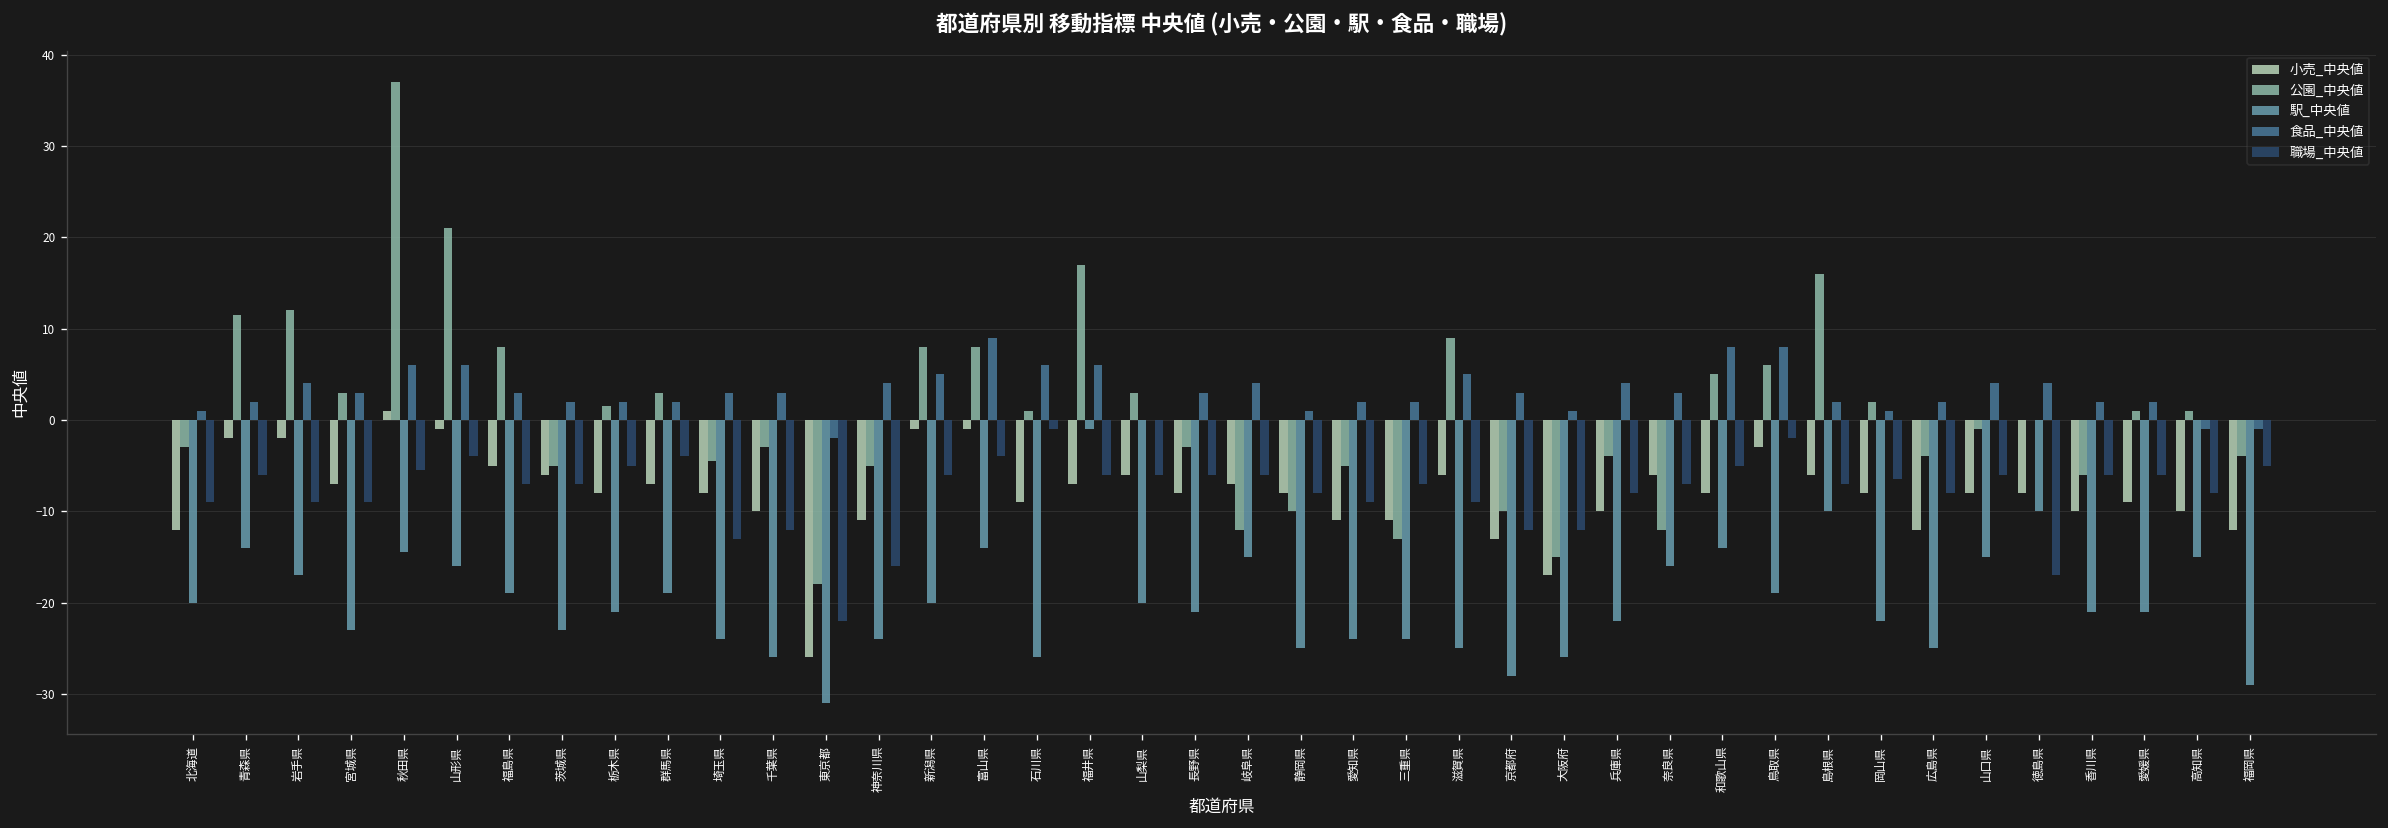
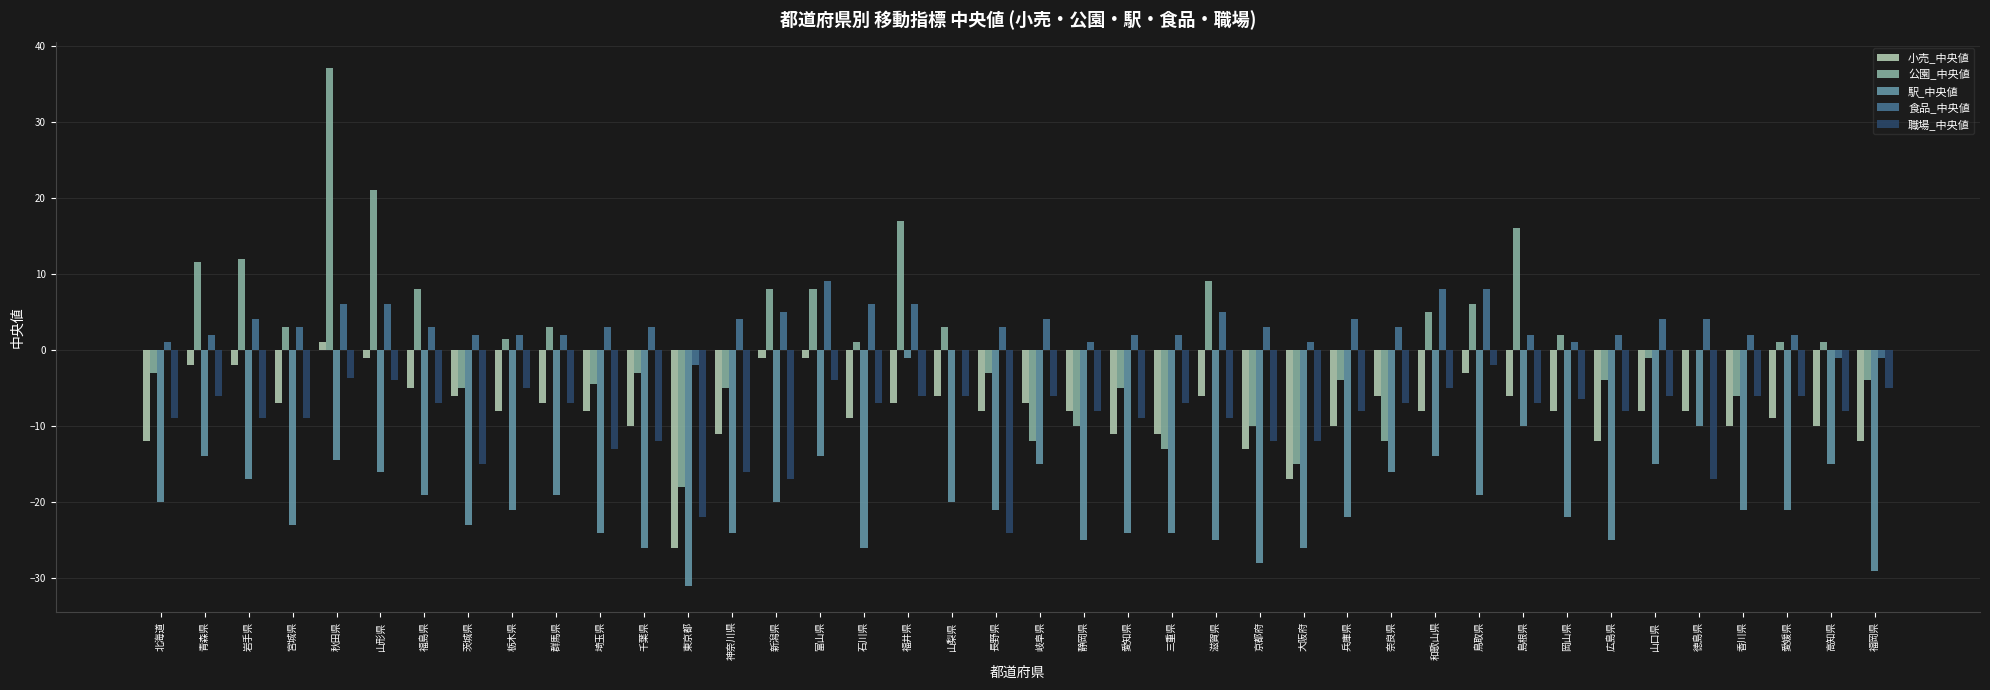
  {
    "職場_中央値": {
      "北海道": -9,
      "青森県": -6,
      "岩手県": -9,
      "宮城県": -9,
-     "秋田県": -6,
+     "秋田県": -4,
      "山形県": -4,
      "福島県": -7,
-     "茨城県": -7,
+     "茨城県": -15,
      "栃木県": -5,
-     "群馬県": -4,
+     "群馬県": -7,
      "埼玉県": -13,
      "千葉県": -12,
      "東京都": -22,
      "神奈川県": -16,
-     "新潟県": -6,
+     "新潟県": -17,
      "富山県": -4,
-     "石川県": -1,
+     "石川県": -7,
      "福井県": -6,
      "山梨県": -6,
-     "長野県": -6,
+     "長野県": -24,
      "岐阜県": -6,
      "静岡県": -8,
      "愛知県": -9,
      "三重県": -7,
      "滋賀県": -9,
      "京都府": -12,
      "大阪府": -12,
      "兵庫県": -8,
      "奈良県": -7,
      "和歌山県": -5,
      "鳥取県": -2,
      "島根県": -7,
      "岡山県": -7,
      "広島県": -8,
      "山口県": -6,
      "徳島県": -17,
      "香川県": -6,
      "愛媛県": -6,
      "高知県": -8,
      "福岡県": -5
    }
  }
